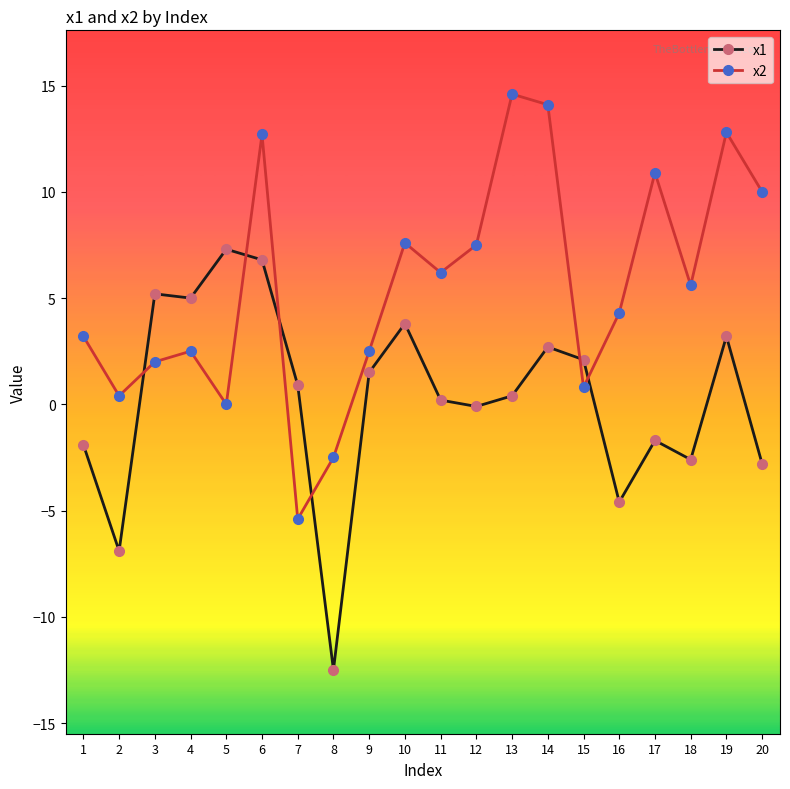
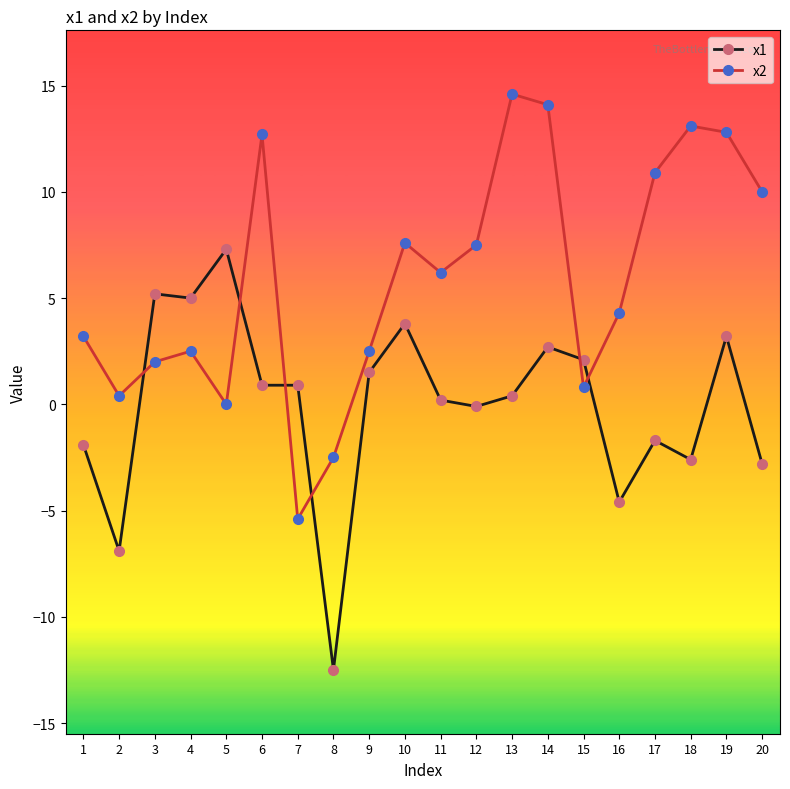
  {
    "x1": {
      "1": -1.9,
      "2": -6.9,
      "3": 5.2,
      "4": 5.0,
      "5": 7.3,
-     "6": 6.8,
+     "6": 0.9,
      "7": 0.9,
      "8": -12.5,
      "9": 1.5,
      "10": 3.8,
      "11": 0.2,
      "12": -0.1,
      "13": 0.4,
      "14": 2.7,
      "15": 2.1,
      "16": -4.6,
      "17": -1.7,
      "18": -2.6,
      "19": 3.2,
      "20": -2.8
    },
    "x2": {
      "1": 3.2,
      "2": 0.4,
      "3": 2.0,
      "4": 2.5,
      "5": 0.0,
      "6": 12.7,
      "7": -5.4,
      "8": -2.5,
      "9": 2.5,
      "10": 7.6,
      "11": 6.2,
      "12": 7.5,
      "13": 14.6,
      "14": 14.1,
      "15": 0.8,
      "16": 4.3,
      "17": 10.9,
-     "18": 5.6,
+     "18": 13.1,
      "19": 12.8,
      "20": 10.0
    }
  }
